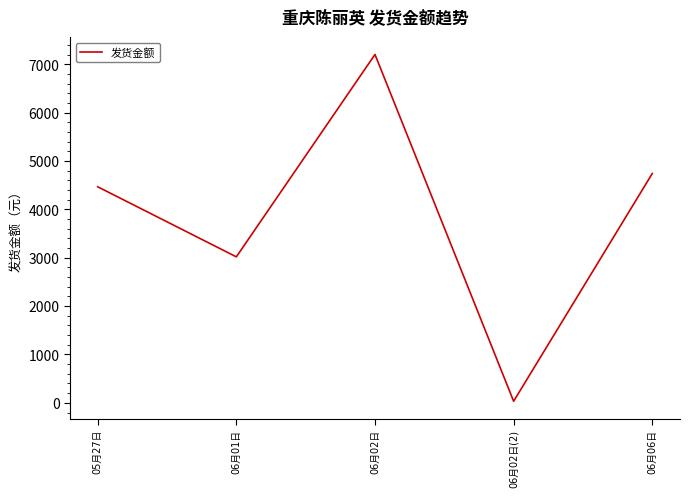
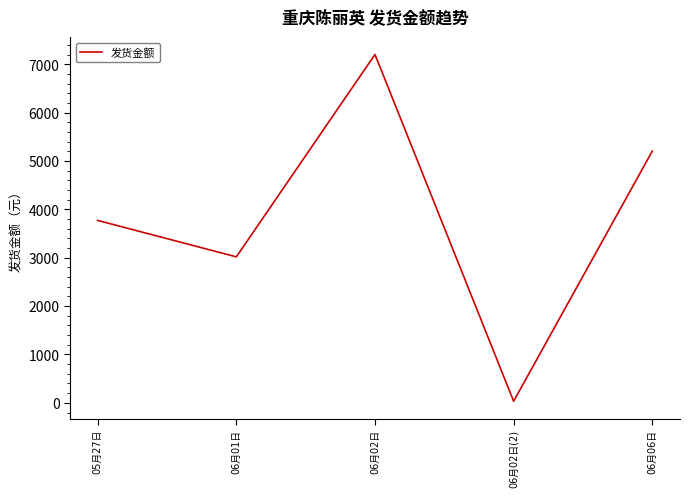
  {
-   "05月27日": 4500,
+   "05月27日": 3800,
    "06月01日": 3000,
    "06月02日": 7200,
    "06月02日(2)": 0,
-   "06月06日": 4700
+   "06月06日": 5200
  }
